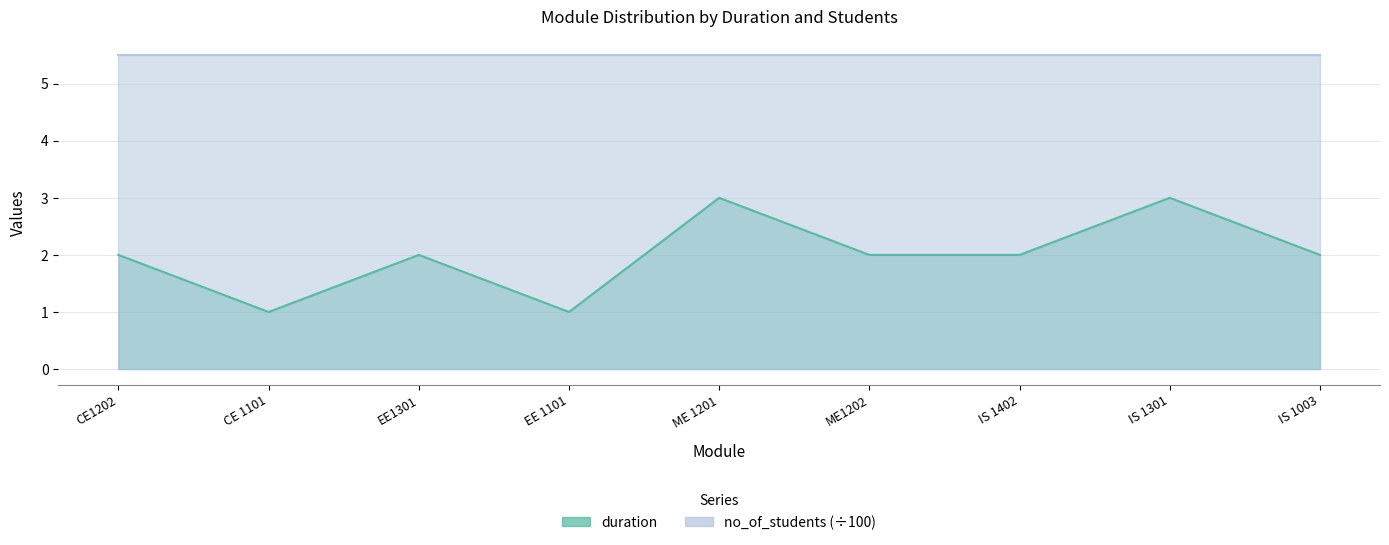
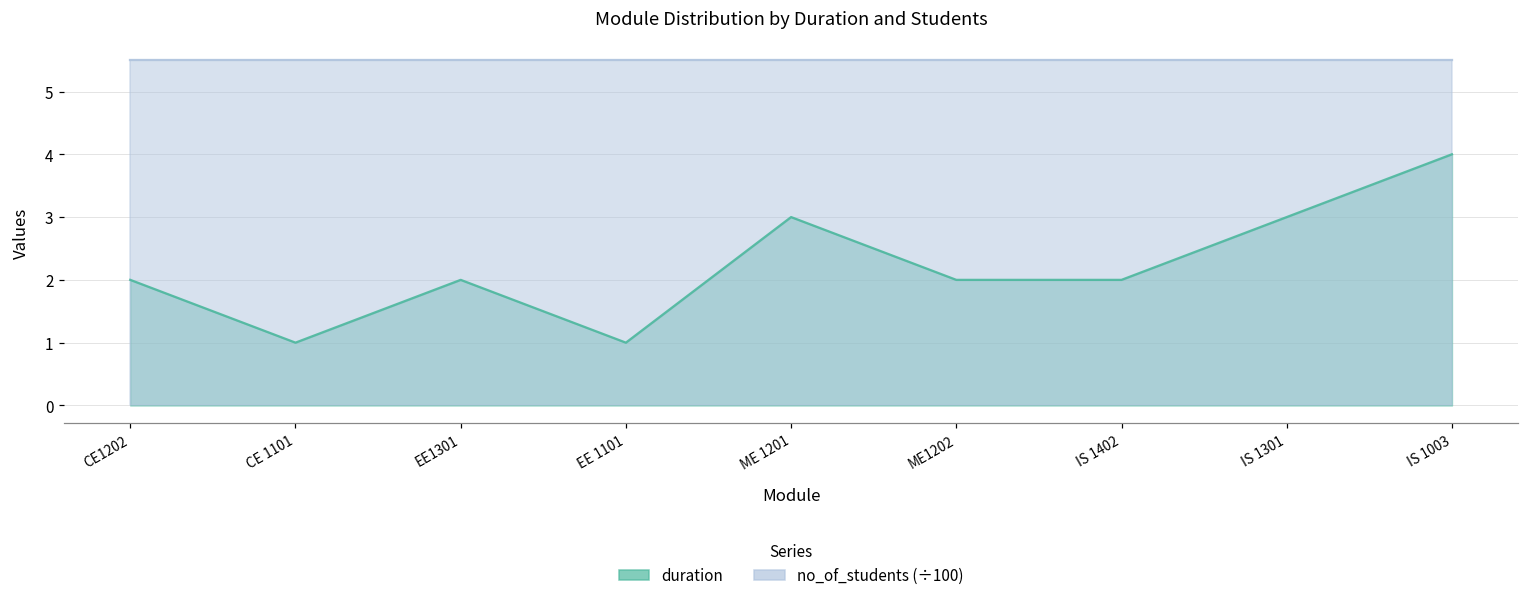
  {
    "duration": {
      "CE1202": 2,
      "CE 1101": 1,
      "EE1301": 2,
      "EE 1101": 1,
      "ME 1201": 3,
      "ME1202": 2,
      "IS 1402": 2,
      "IS 1301": 3,
-     "IS 1003": 2
+     "IS 1003": 4
    },
    "no_of_students (÷100)": {
      "CE1202": 5.5,
      "CE 1101": 5.5,
      "EE1301": 5.5,
      "EE 1101": 5.5,
      "ME 1201": 5.5,
      "ME1202": 5.5,
      "IS 1402": 5.5,
      "IS 1301": 5.5,
      "IS 1003": 5.5
    }
  }
